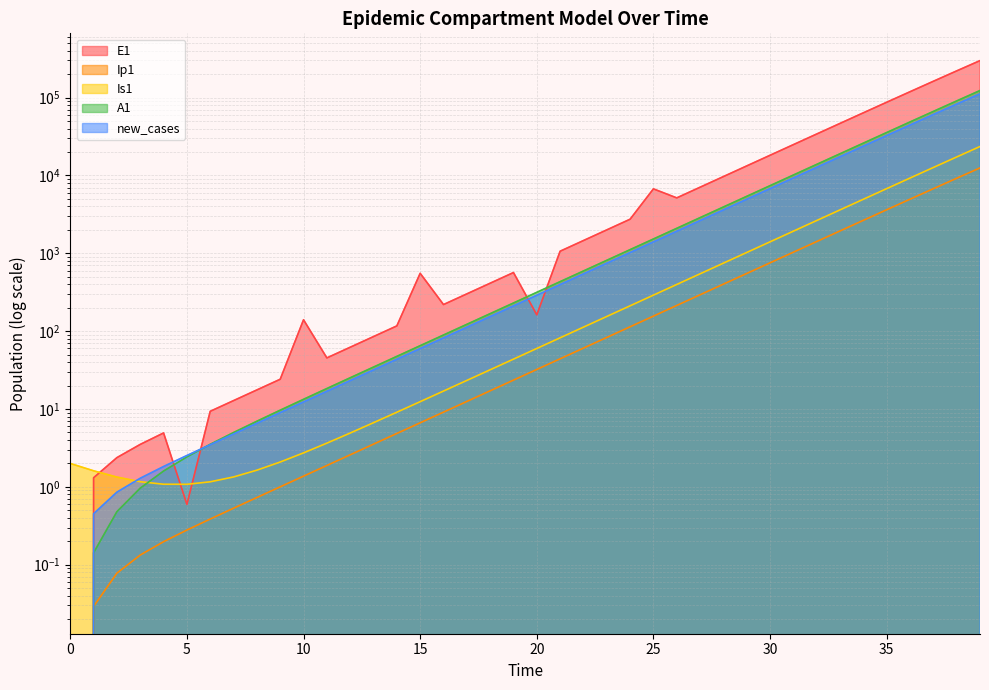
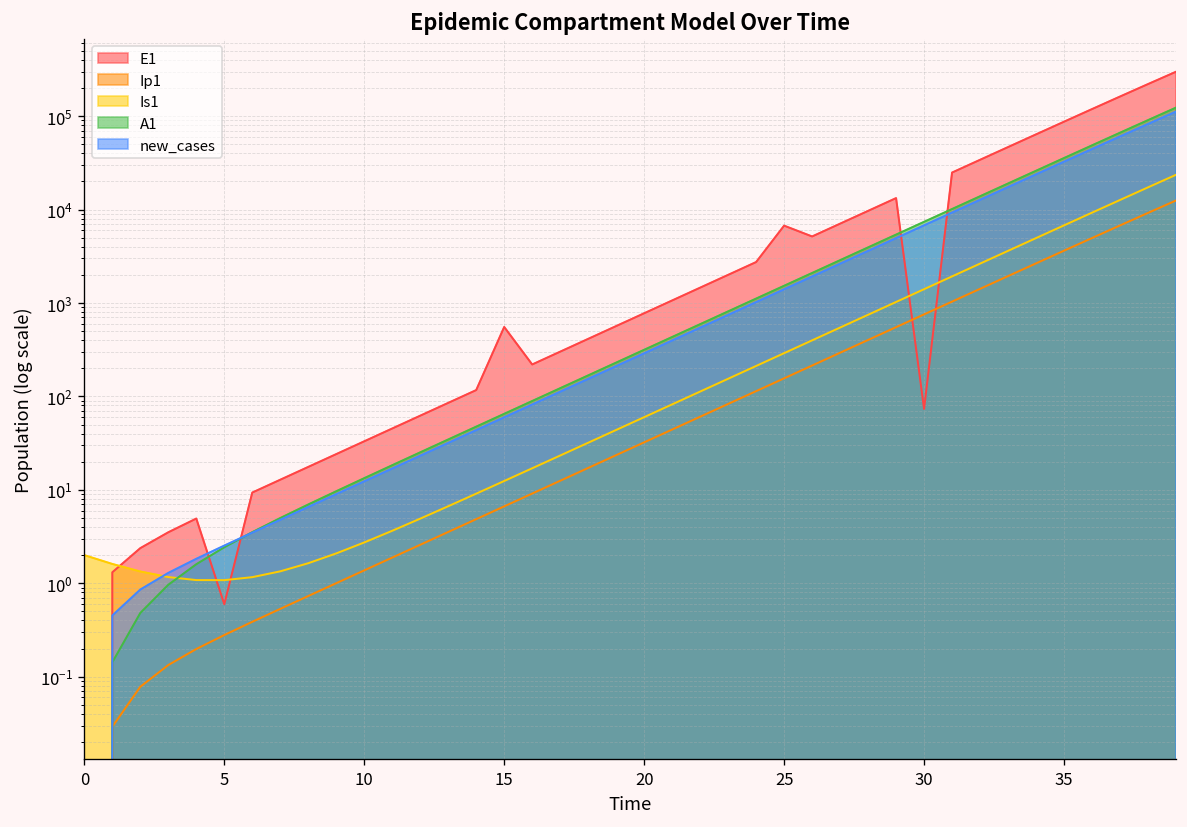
  {
    "E1": {
      "5": 0.6,
-     "10": 140,
+     "10": 33,
      "15": 600,
-     "20": 160,
+     "20": 800,
      "25": 7000,
-     "30": 18000,
+     "30": 70,
      "35": 90000
    },
    "A1": {
      "10": 13,
      "15": 70,
      "20": 320,
      "25": 1500,
      "30": 7000,
      "35": 40000
    },
    "new_cases": {
      "10": 12,
      "15": 60,
      "20": 290,
      "25": 1400,
      "30": 7000,
      "35": 33000
    }
  }
